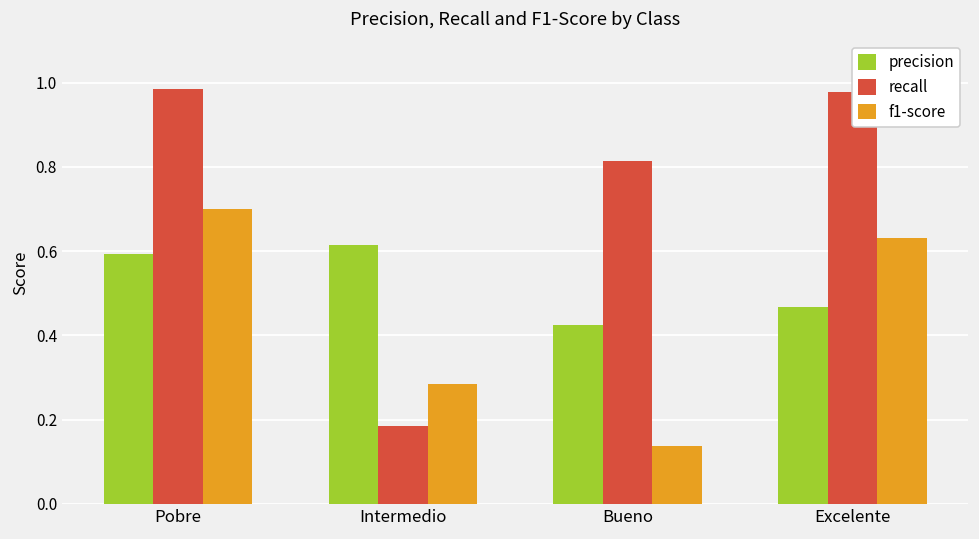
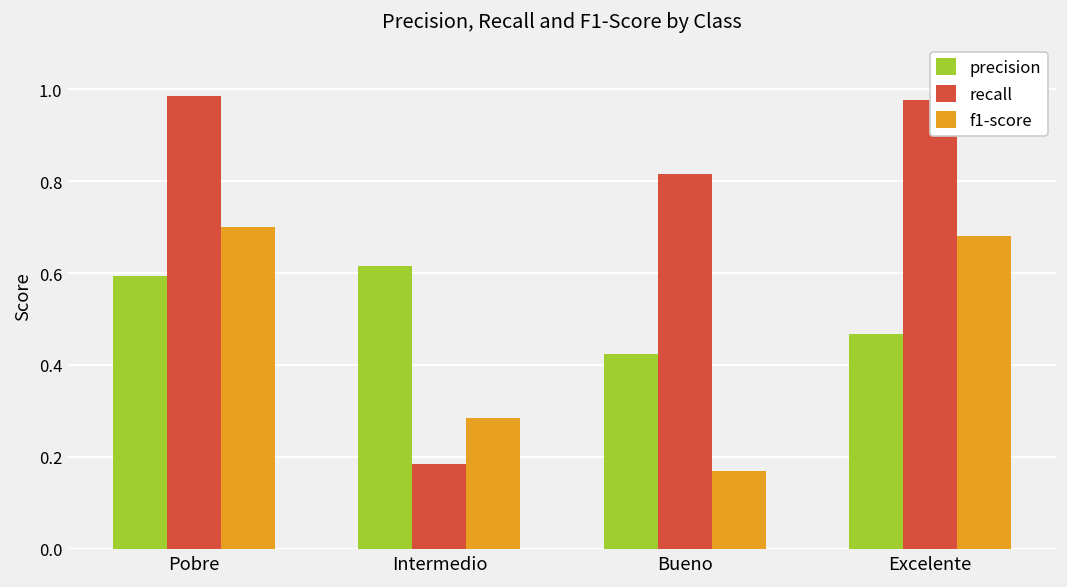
  {
    "precision": {
      "Pobre": 0.59,
      "Intermedio": 0.61,
      "Bueno": 0.42,
      "Excelente": 0.47
    },
    "recall": {
      "Pobre": 0.99,
      "Intermedio": 0.19,
      "Bueno": 0.81
    },
    "f1-score": {
      "Pobre": 0.70,
      "Intermedio": 0.28,
-     "Bueno": 0.14,
-     "Excelente": 0.63
+     "Bueno": 0.17,
+     "Excelente": 0.68
    }
  }
